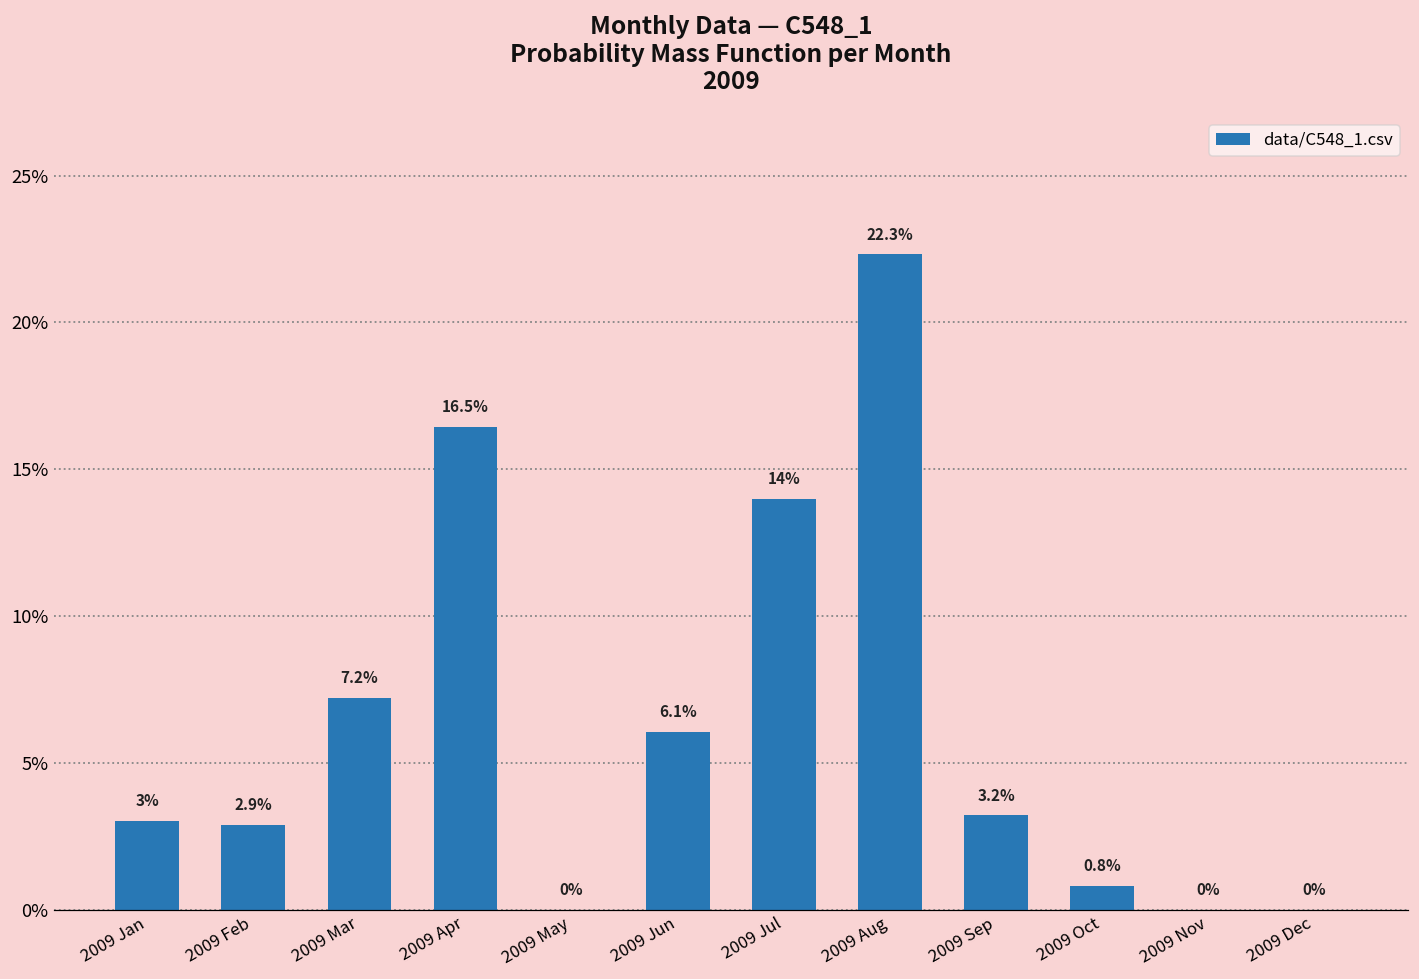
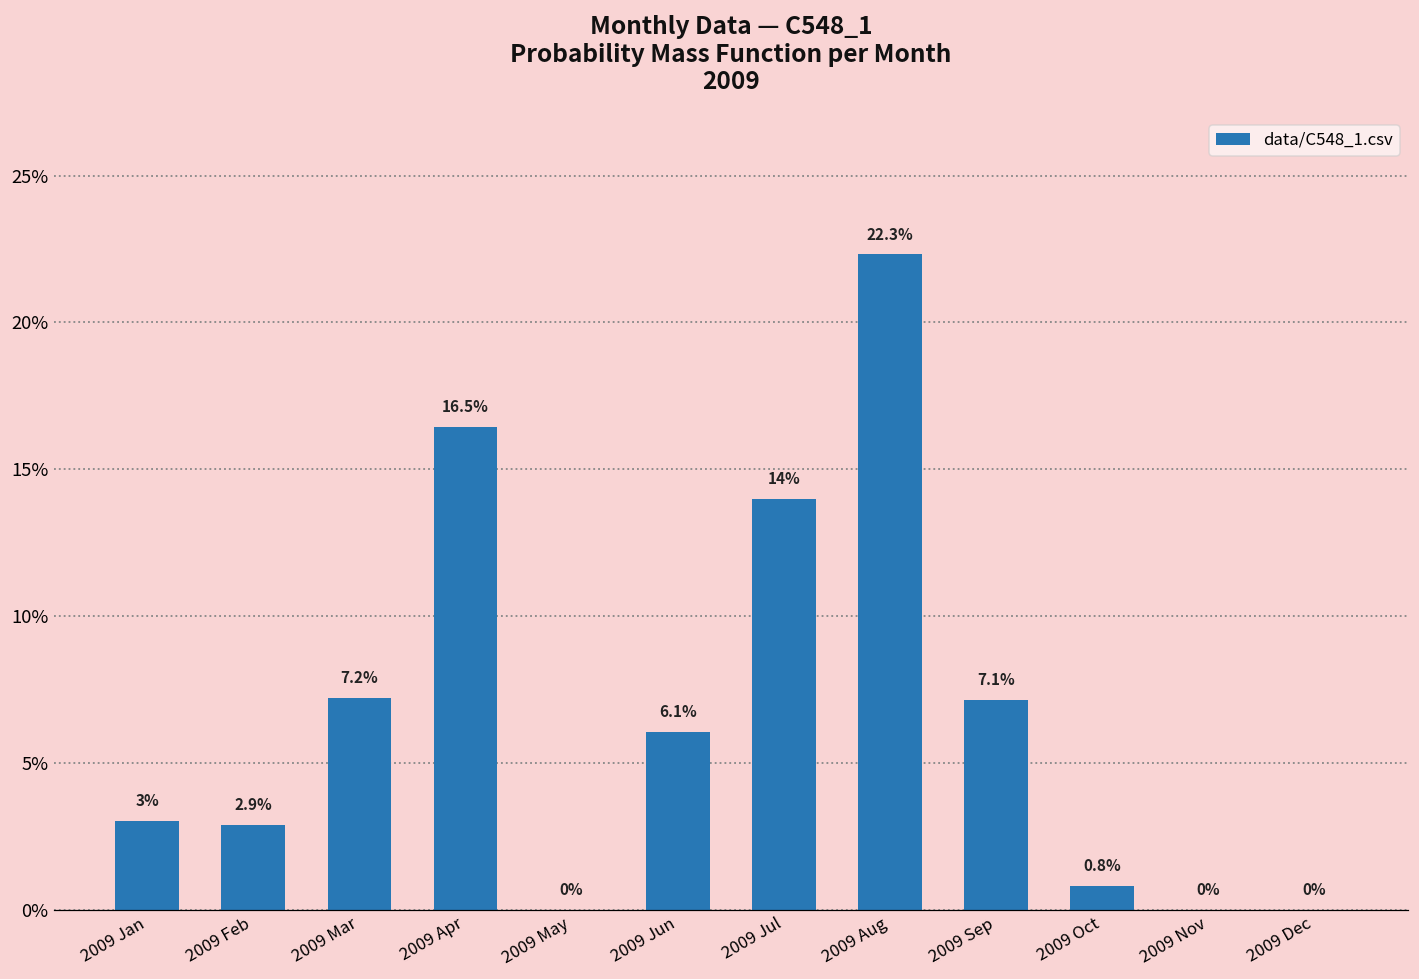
  {
    "2009 Jan": "3%",
    "2009 Feb": "2.9%",
    "2009 Mar": "7.2%",
    "2009 Apr": "16.5%",
    "2009 May": "0%",
    "2009 Jun": "6.1%",
    "2009 Jul": "14%",
    "2009 Aug": "22.3%",
-   "2009 Sep": "3.2%",
+   "2009 Sep": "7.1%",
    "2009 Oct": "0.8%",
    "2009 Nov": "0%",
    "2009 Dec": "0%"
  }
